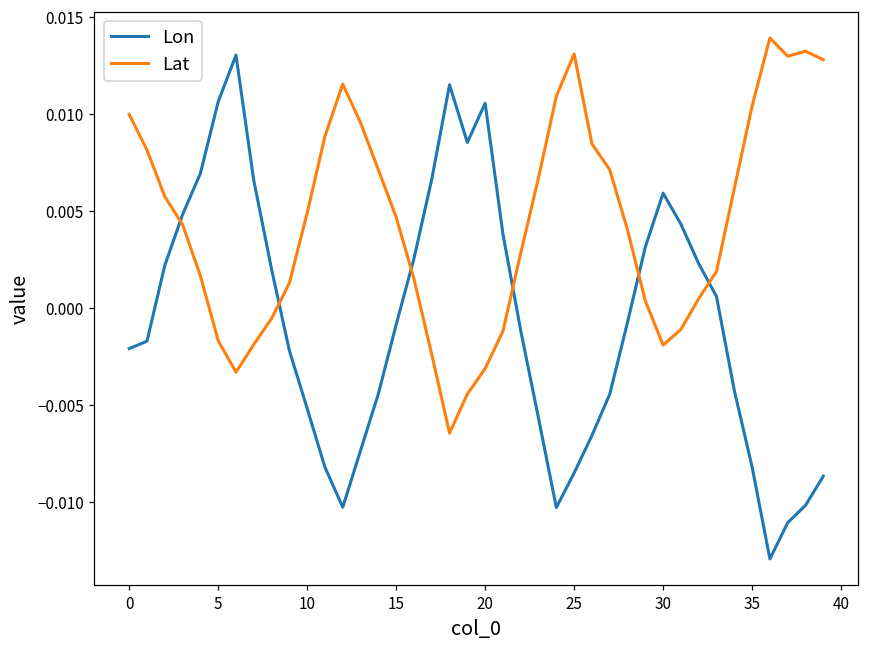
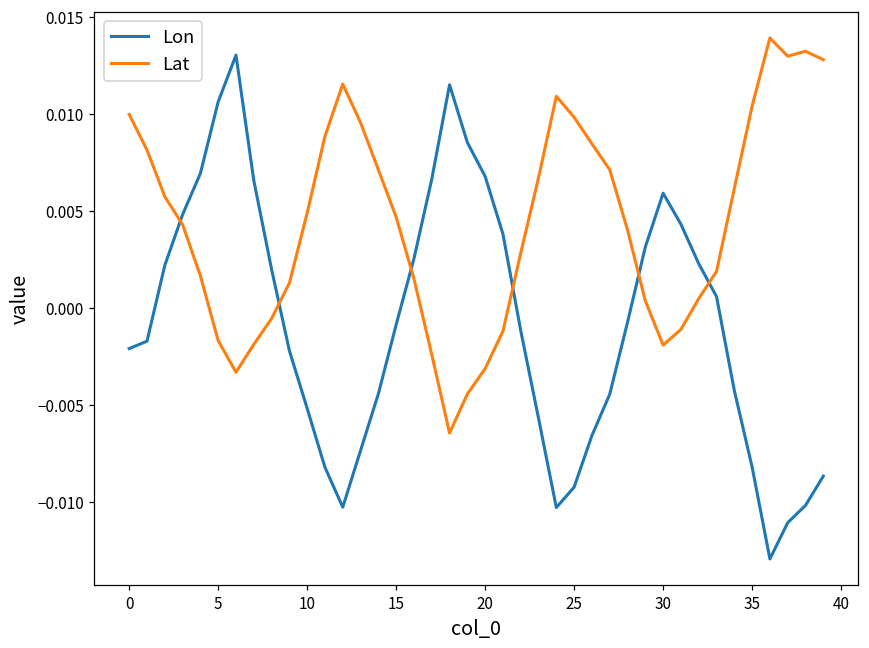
  {
    "Lon": {
      "0": -0.0021,
      "5": 0.0106,
      "10": -0.0052,
      "15": -0.0009,
-     "20": 0.0105,
-     "25": -0.0085,
+     "20": 0.0068,
+     "25": -0.0092,
      "30": 0.0059,
      "35": -0.0082
    },
    "Lat": {
      "0": 0.0100,
      "5": -0.0017,
      "10": 0.0049,
      "15": 0.0047,
      "20": -0.0031,
-     "25": 0.0131,
+     "25": 0.0098,
      "30": -0.0019,
      "35": 0.0104
    }
  }
